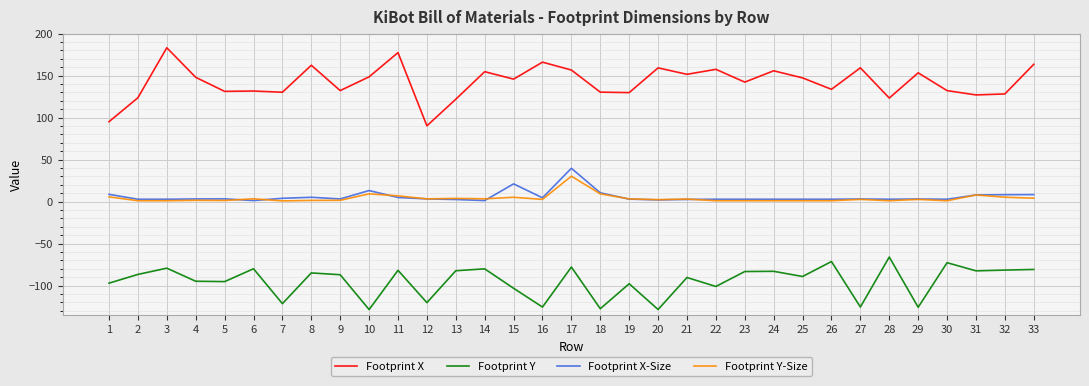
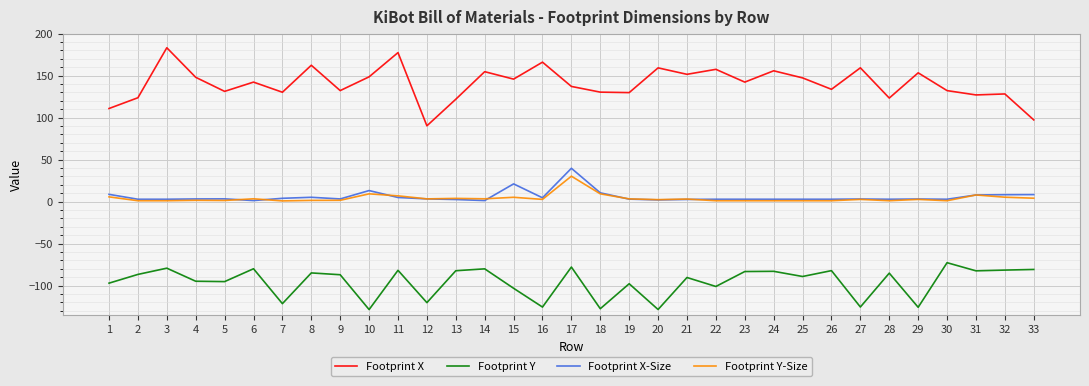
  {
    "Footprint X": {
-     "1": 100,
+     "1": 110,
      "2": 120,
      "3": 180,
      "4": 150,
      "5": 130,
-     "6": 130,
+     "6": 140,
      "7": 130,
      "8": 160,
      "9": 130,
      "10": 150,
      "11": 180,
      "12": 90,
      "13": 120,
      "14": 150,
      "15": 150,
      "16": 170,
-     "17": 160,
+     "17": 140,
      "18": 130,
      "19": 130,
      "20": 160,
      "21": 150,
      "22": 160,
      "23": 140,
      "24": 160,
      "25": 150,
      "26": 130,
      "27": 160,
      "28": 120,
      "29": 150,
      "30": 130,
      "31": 130,
      "32": 130,
-     "33": 160
+     "33": 100
    },
    "Footprint Y": {
      "1": -100,
      "2": -90,
      "3": -80,
      "4": -90,
      "5": -100,
      "6": -80,
      "7": -120,
      "8": -80,
      "9": -90,
      "10": -130,
      "11": -80,
      "12": -120,
      "13": -80,
      "14": -80,
      "15": -100,
      "16": -130,
      "17": -80,
      "18": -130,
      "19": -100,
      "20": -130,
      "21": -90,
      "22": -100,
      "23": -80,
      "24": -80,
      "25": -90,
-     "26": -70,
+     "26": -80,
      "27": -130,
-     "28": -70,
+     "28": -90,
      "29": -130,
      "30": -70,
      "31": -80,
      "32": -80,
      "33": -80
    },
    "Footprint X-Size": {
      "7": 0,
      "8": 10,
      "10": 10,
      "15": 20,
      "17": 40,
      "33": 10
    },
    "Footprint Y-Size": {
      "7": 0,
      "8": 0,
      "10": 10,
      "15": 10,
      "17": 30,
      "33": 0
    }
  }
